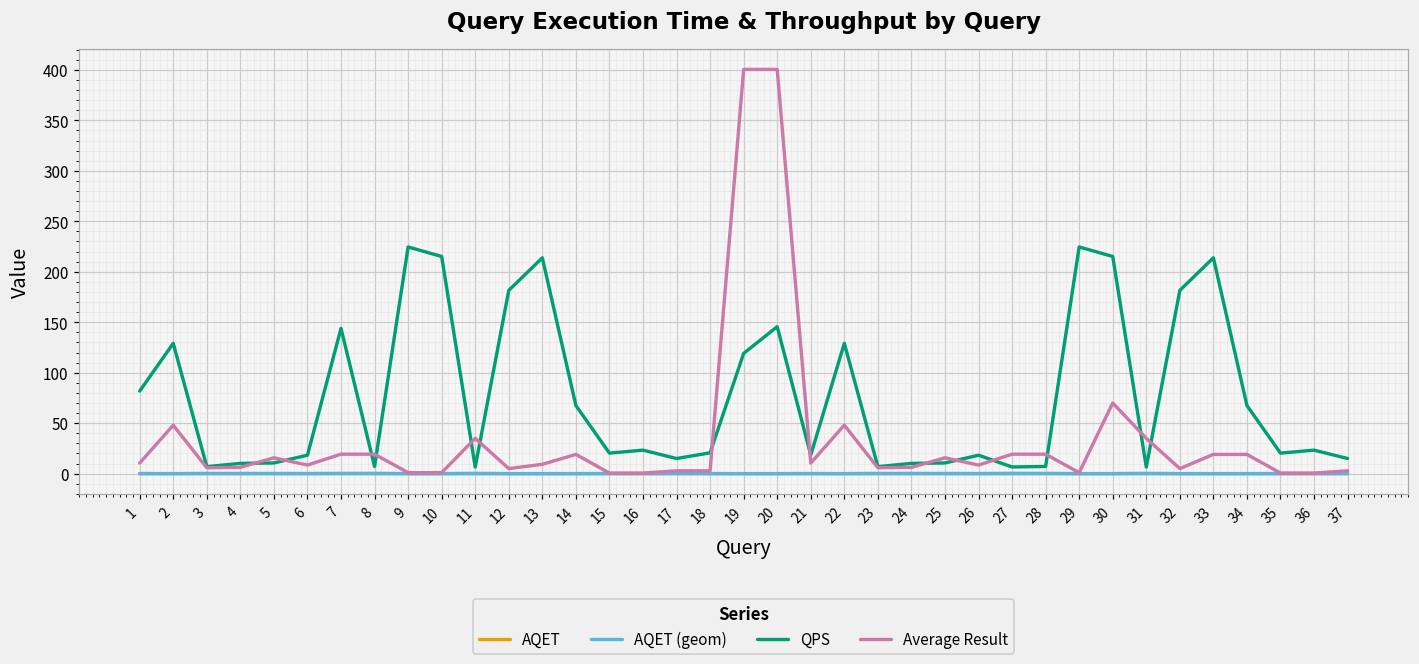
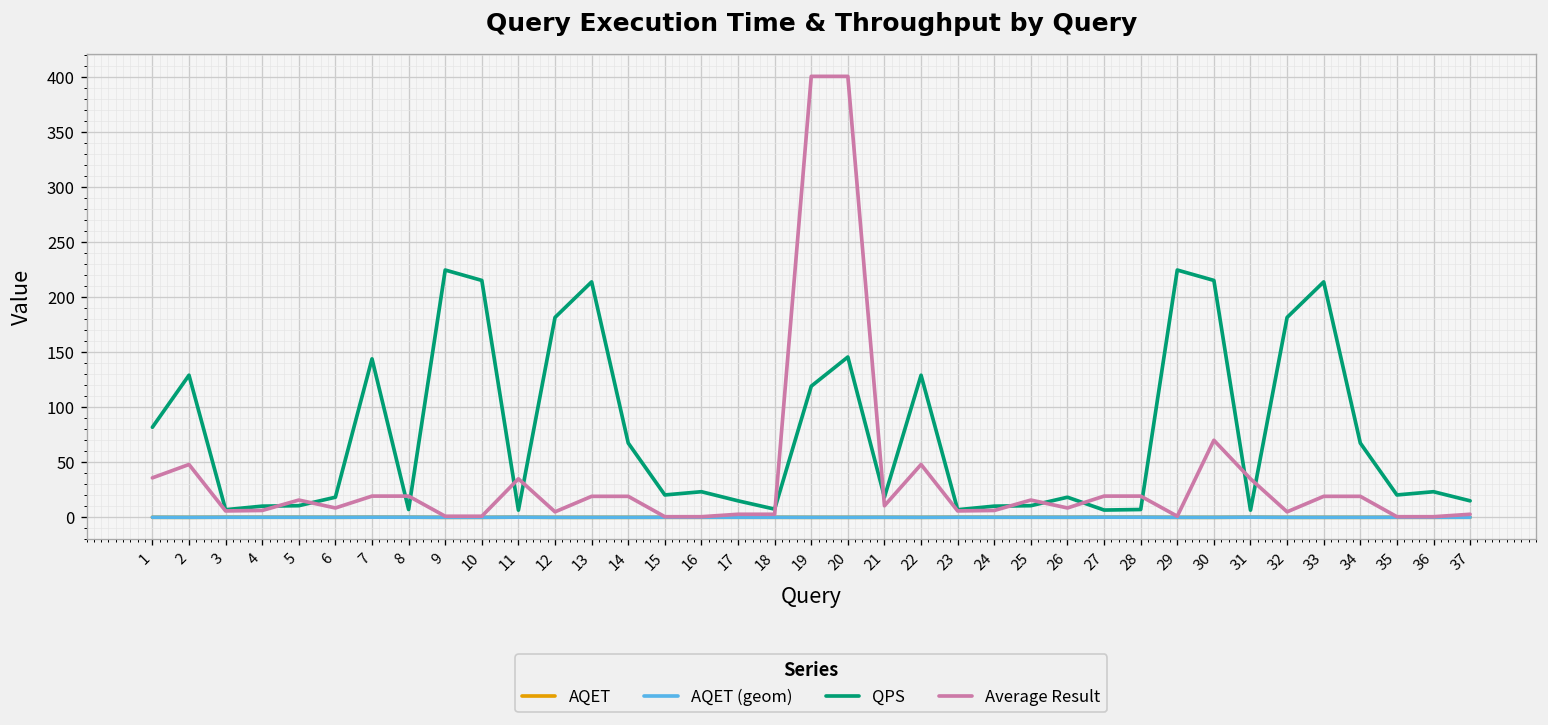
  {
    "AQET (geom)": {
      "1": 0,
      "2": 0,
      "3": 0,
      "4": 0,
      "5": 0,
      "6": 0,
      "7": 0,
      "8": 0,
      "11": 0,
      "12": 0,
      "13": 0,
      "14": 0,
      "18": 0,
      "19": 0,
      "20": 0,
      "21": 0,
      "22": 0,
      "23": 0,
      "24": 0,
      "25": 0,
      "26": 0,
      "27": 0,
      "28": 0,
      "30": 0,
      "31": 0,
      "32": 0,
      "33": 0,
      "34": 0
    },
    "QPS": {
      "1": 80,
      "2": 130,
      "4": 10,
      "5": 10,
      "6": 20,
      "7": 140,
      "8": 10,
      "9": 220,
      "10": 220,
      "11": 10,
      "12": 180,
      "13": 210,
      "14": 70,
      "15": 20,
      "16": 20,
      "17": 10,
-     "18": 20,
+     "18": 10,
      "19": 120,
      "20": 150,
      "21": 20,
      "22": 130,
      "24": 10,
      "25": 10,
      "26": 20,
      "27": 10,
      "28": 10,
      "29": 220,
      "30": 220,
      "31": 10,
      "32": 180,
      "33": 210,
      "34": 70,
      "35": 20,
      "36": 20,
      "37": 10
    },
    "Average Result": {
-     "1": 10,
+     "1": 40,
      "2": 50,
      "4": 10,
      "5": 20,
      "6": 10,
      "7": 20,
      "8": 20,
      "11": 30,
      "12": 10,
-     "13": 10,
+     "13": 20,
      "14": 20,
      "18": 0,
      "19": 400,
      "20": 400,
      "21": 10,
      "22": 50,
      "24": 10,
      "25": 20,
      "26": 10,
      "27": 20,
      "28": 20,
      "30": 70,
      "31": 30,
      "32": 10,
      "33": 20,
      "34": 20
    }
  }
